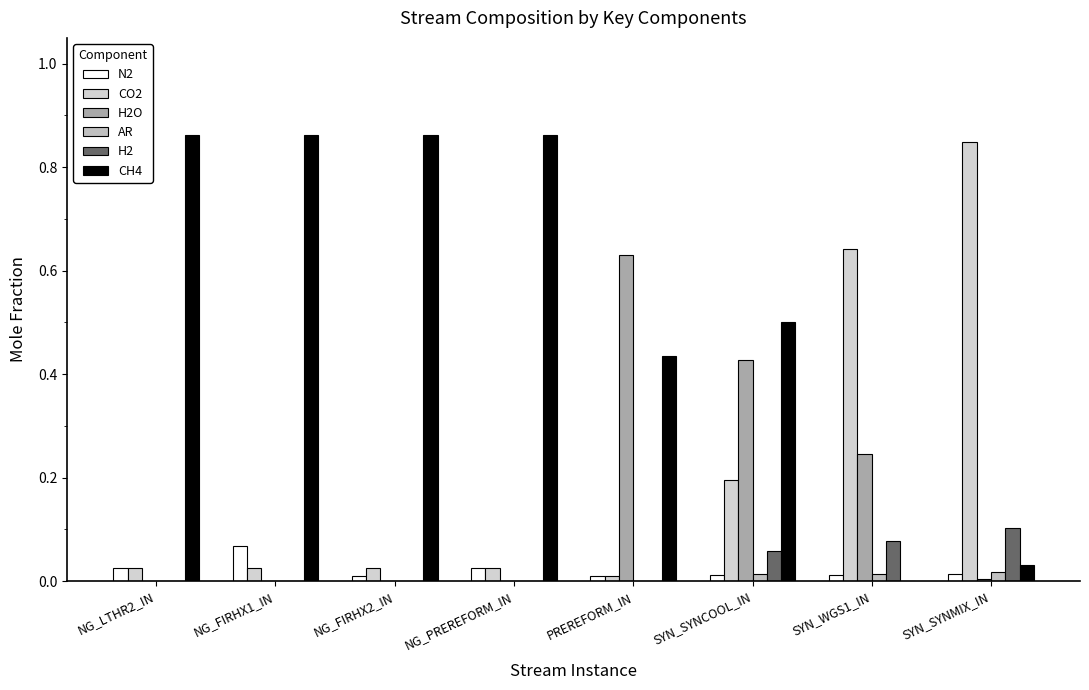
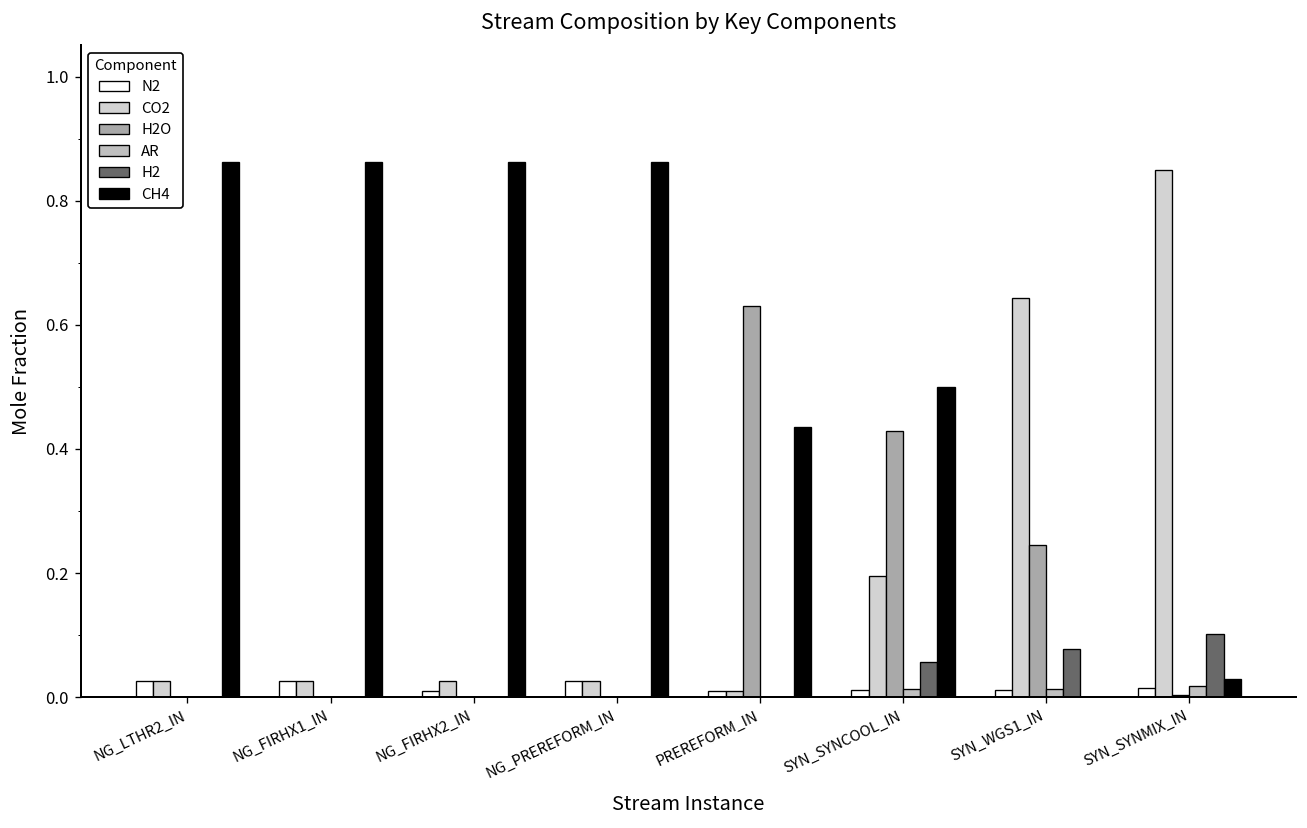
  {
    "N2": {
      "NG_LTHR2_IN": 0.03,
-     "NG_FIRHX1_IN": 0.07,
+     "NG_FIRHX1_IN": 0.03,
      "NG_FIRHX2_IN": 0.01,
      "NG_PREREFORM_IN": 0.03,
      "PREREFORM_IN": 0.01,
      "SYN_SYNCOOL_IN": 0.01,
      "SYN_WGS1_IN": 0.01,
      "SYN_SYNMIX_IN": 0.01
    },
    "H2": {
      "NG_LTHR2_IN": 0.00,
      "NG_FIRHX1_IN": 0.00,
      "NG_FIRHX2_IN": 0.00,
      "NG_PREREFORM_IN": 0.00,
      "PREREFORM_IN": 0.00,
      "SYN_SYNCOOL_IN": 0.06,
      "SYN_WGS1_IN": 0.08,
      "SYN_SYNMIX_IN": 0.10
    },
    "CH4": {
      "NG_LTHR2_IN": 0.86,
      "NG_FIRHX1_IN": 0.86,
      "NG_FIRHX2_IN": 0.86,
      "NG_PREREFORM_IN": 0.86,
      "PREREFORM_IN": 0.44,
      "SYN_SYNCOOL_IN": 0.50,
      "SYN_SYNMIX_IN": 0.03
    }
  }
